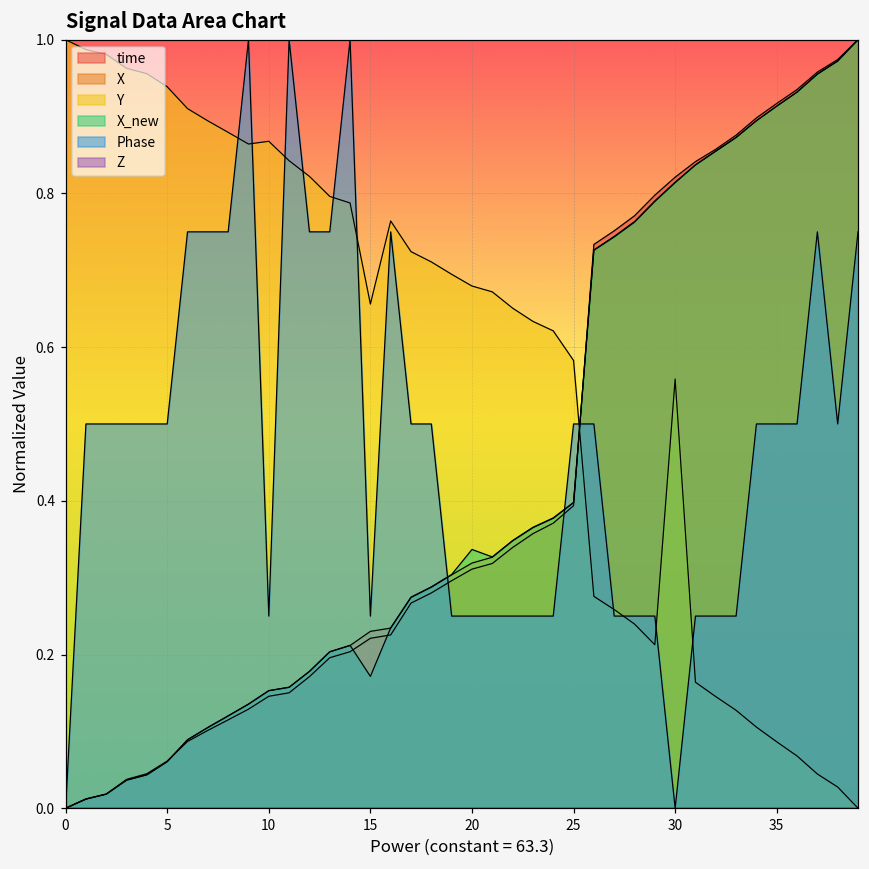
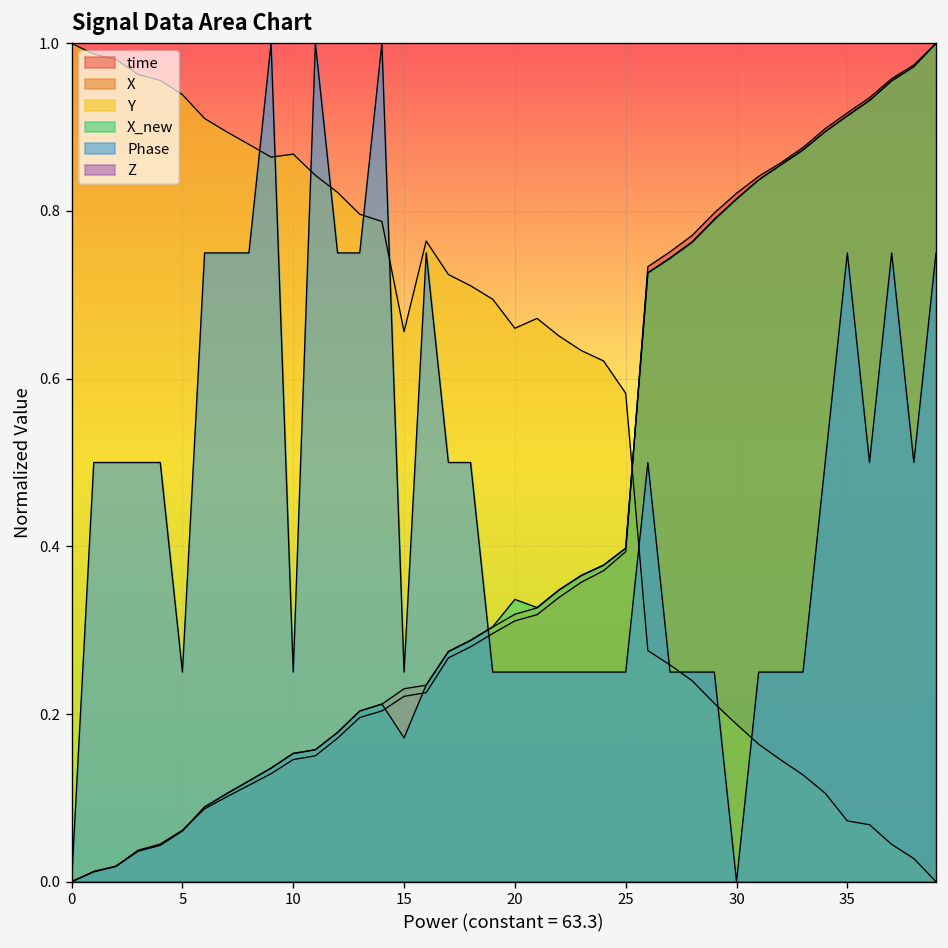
  {
    "Y": {
      "0": 1.00,
      "5": 0.94,
      "10": 0.87,
      "15": 0.66,
-     "20": 0.68,
+     "20": 0.66,
      "25": 0.58,
-     "30": 0.56,
-     "35": 0.09
+     "30": 0.19,
+     "35": 0.07
    },
    "X_new": {
      "15": 0.17,
      "20": 0.34
    },
    "Phase": {
-     "5": 0.50,
+     "5": 0.25,
      "10": 0.25,
      "15": 0.25,
      "20": 0.25,
-     "25": 0.50,
-     "35": 0.50
+     "25": 0.25,
+     "35": 0.75
    },
    "Z": {
      "5": 0.00,
      "10": 0.00,
      "15": 0.00,
      "20": 0.00,
      "25": 0.00,
      "35": 0.00
    }
  }
